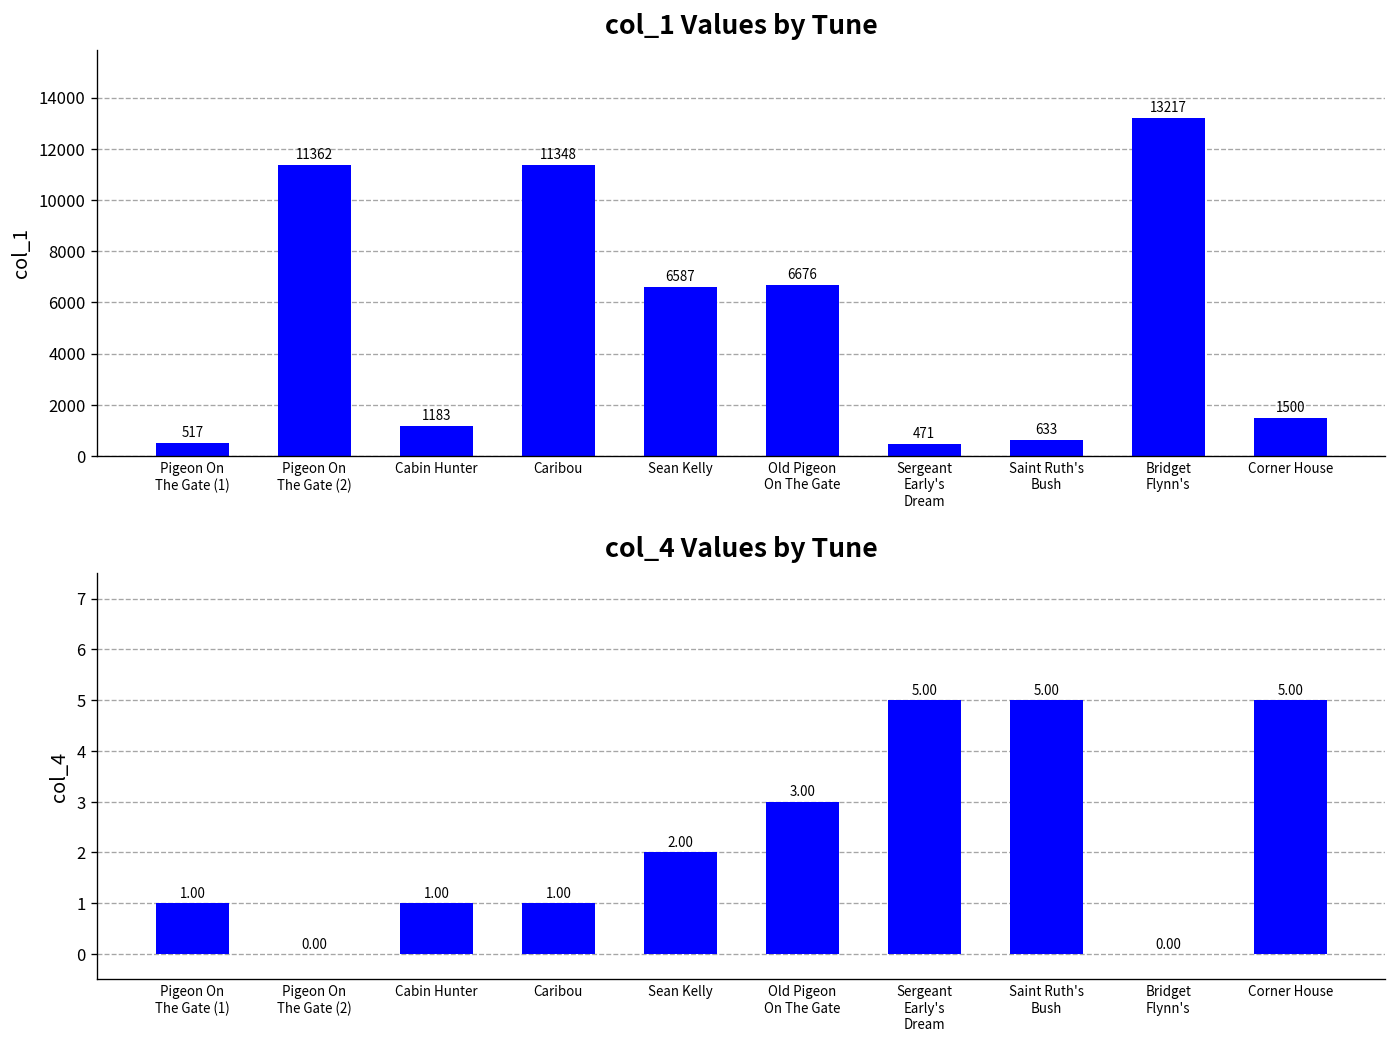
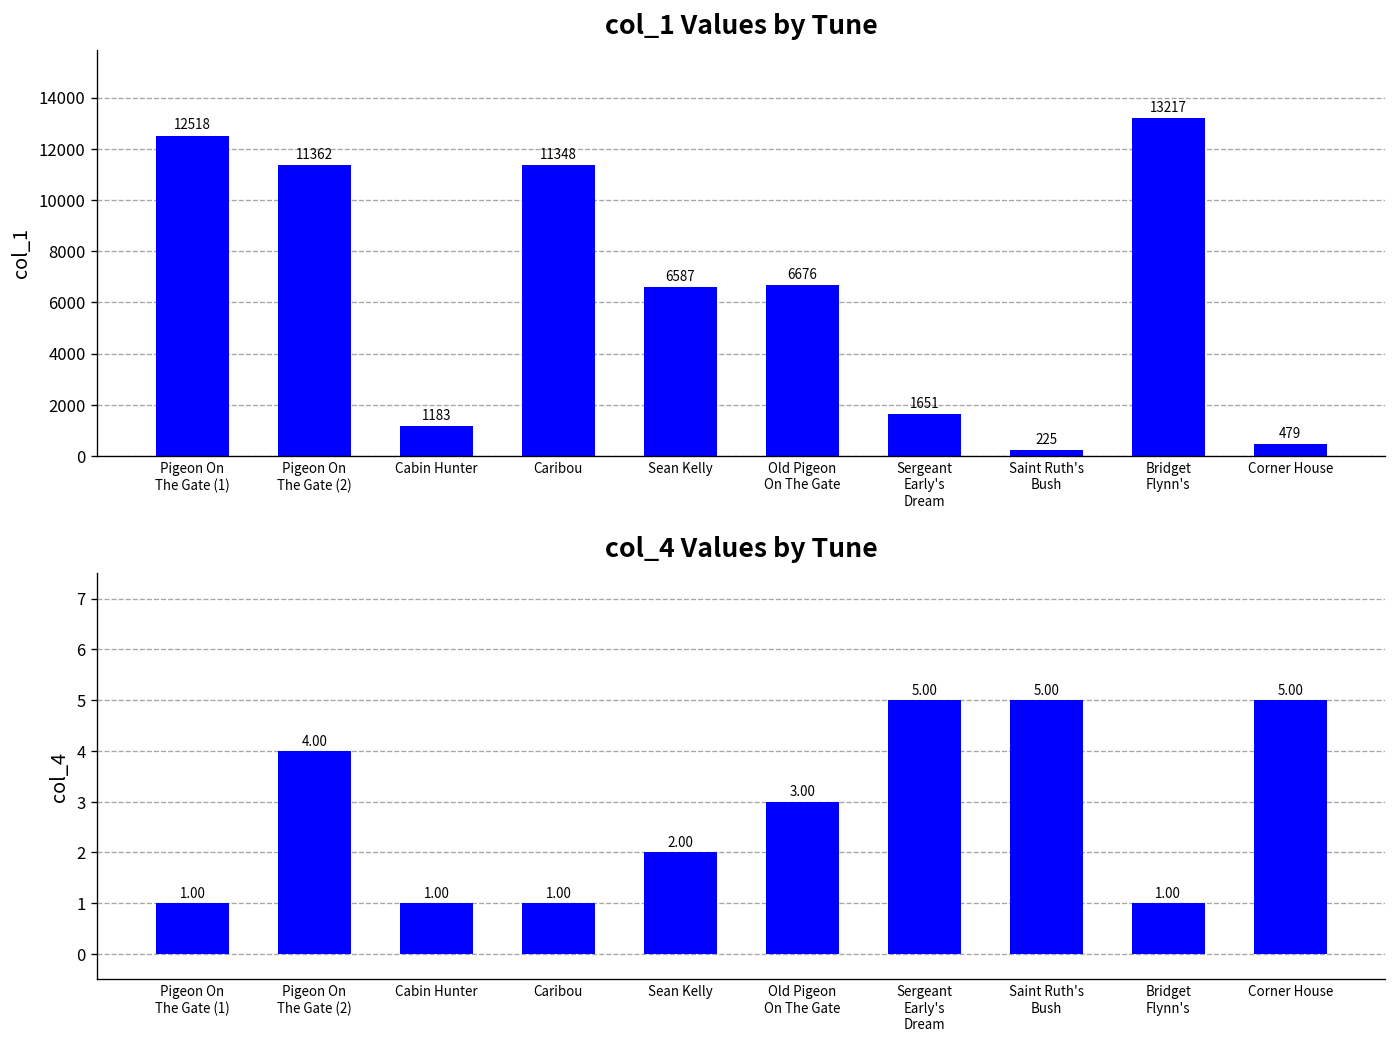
  {
    "col_1 Values by Tune": {
-     "Pigeon On The Gate (1)": 517,
+     "Pigeon On The Gate (1)": 12518,
      "Pigeon On The Gate (2)": 11362,
      "Cabin Hunter": 1183,
      "Caribou": 11348,
      "Sean Kelly": 6587,
      "Old Pigeon On The Gate": 6676,
-     "Sergeant Early's Dream": 471,
-     "Saint Ruth's Bush": 633,
+     "Sergeant Early's Dream": 1651,
+     "Saint Ruth's Bush": 225,
      "Bridget Flynn's": 13217,
-     "Corner House": 1500
+     "Corner House": 479
    },
    "col_4 Values by Tune": {
      "Pigeon On The Gate (1)": 1.00,
-     "Pigeon On The Gate (2)": 0.00,
+     "Pigeon On The Gate (2)": 4.00,
      "Cabin Hunter": 1.00,
      "Caribou": 1.00,
      "Sean Kelly": 2.00,
      "Old Pigeon On The Gate": 3.00,
      "Sergeant Early's Dream": 5.00,
      "Saint Ruth's Bush": 5.00,
-     "Bridget Flynn's": 0.00,
+     "Bridget Flynn's": 1.00,
      "Corner House": 5.00
    }
  }
